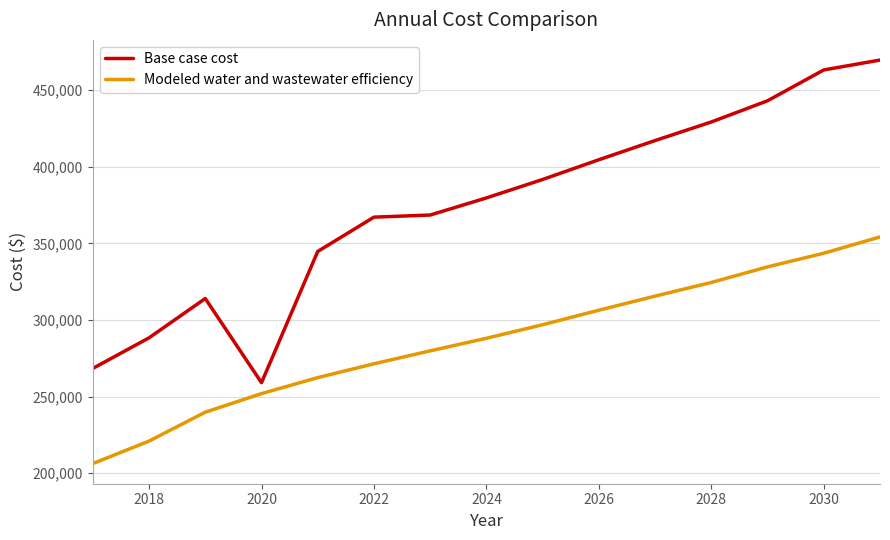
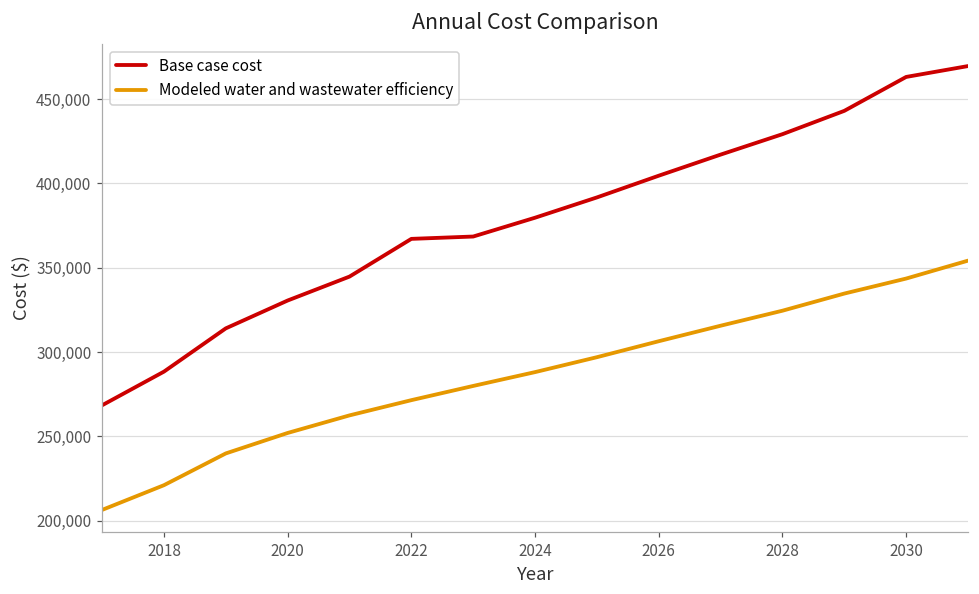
  {
    "Base case cost": {
      "2018": "288,000",
-     "2020": "259,000",
+     "2020": "331,000",
      "2022": "367,000",
      "2024": "380,000",
      "2026": "405,000",
      "2028": "429,000",
      "2030": "463,000"
    },
    "Modeled water and wastewater efficiency": {
      "2018": "221,000",
      "2020": "252,000",
      "2022": "271,000",
      "2024": "288,000",
      "2026": "306,000",
      "2028": "324,000",
      "2030": "344,000"
    }
  }
